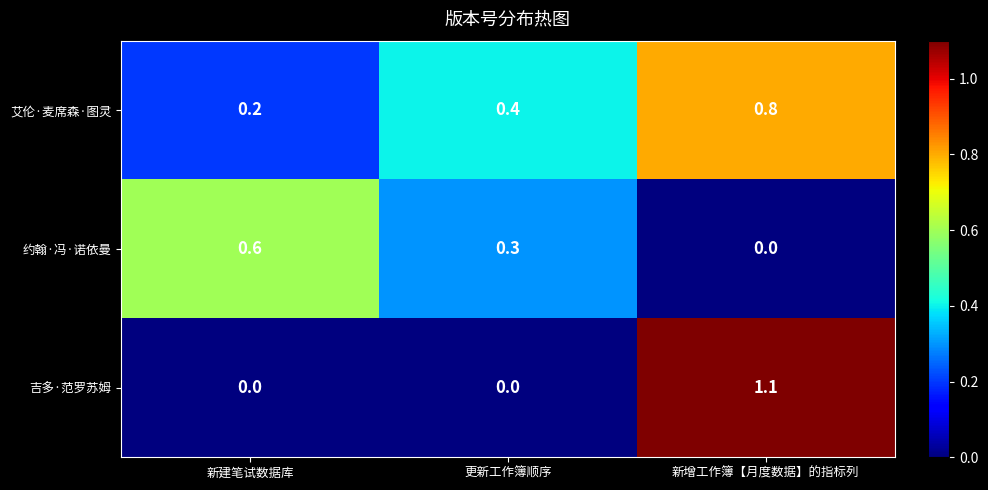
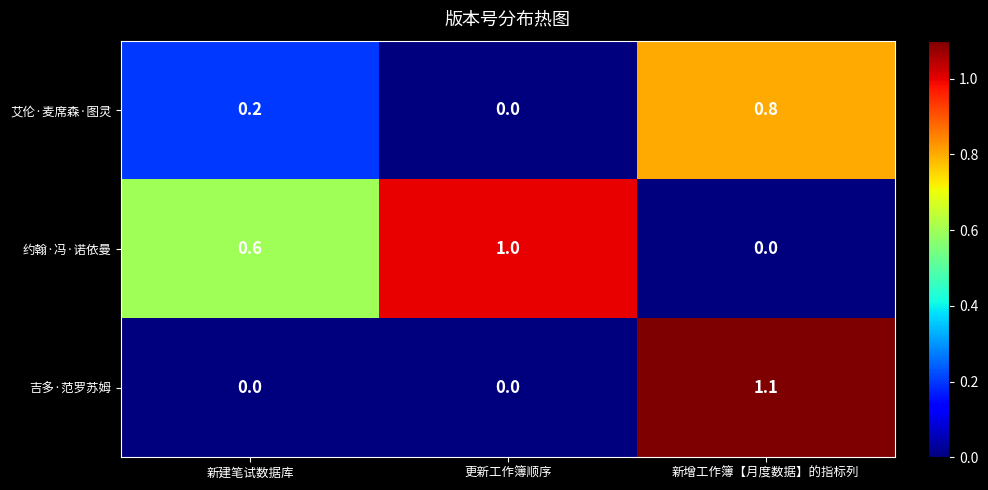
  {
    "艾伦·麦席森·图灵": {
      "新建笔试数据库": 0.2,
-     "更新工作簿顺序": 0.4,
+     "更新工作簿顺序": 0.0,
      "新增工作簿【月度数据】的指标列": 0.8
    },
    "约翰·冯·诺依曼": {
      "新建笔试数据库": 0.6,
-     "更新工作簿顺序": 0.3,
+     "更新工作簿顺序": 1.0,
      "新增工作簿【月度数据】的指标列": 0.0
    },
    "吉多·范罗苏姆": {
      "新建笔试数据库": 0.0,
      "更新工作簿顺序": 0.0,
      "新增工作簿【月度数据】的指标列": 1.1
    }
  }
